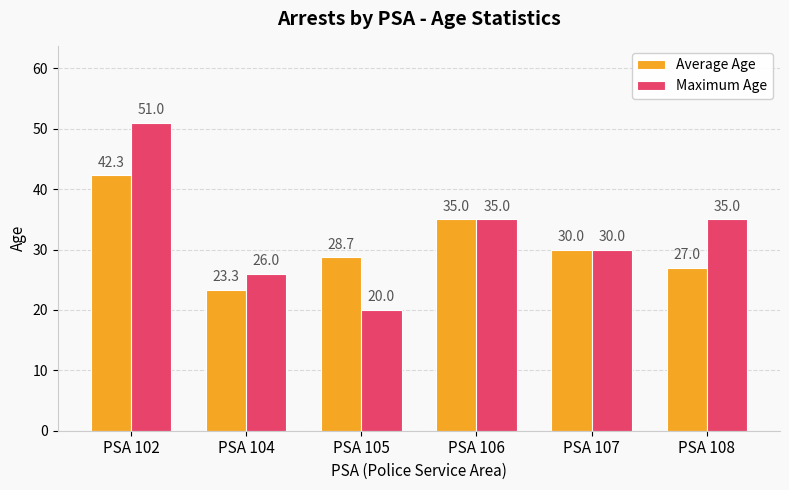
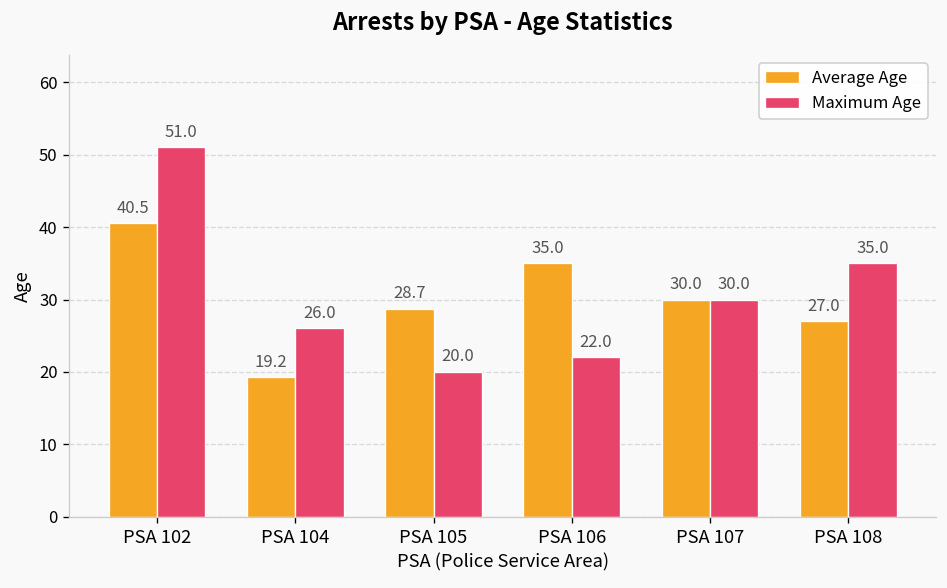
  {
    "Average Age": {
-     "PSA 102": 42.3,
-     "PSA 104": 23.3,
+     "PSA 102": 40.5,
+     "PSA 104": 19.2,
      "PSA 105": 28.7,
      "PSA 106": 35.0,
      "PSA 107": 30.0,
      "PSA 108": 27.0
    },
    "Maximum Age": {
      "PSA 102": 51.0,
      "PSA 104": 26.0,
      "PSA 105": 20.0,
-     "PSA 106": 35.0,
+     "PSA 106": 22.0,
      "PSA 107": 30.0,
      "PSA 108": 35.0
    }
  }
